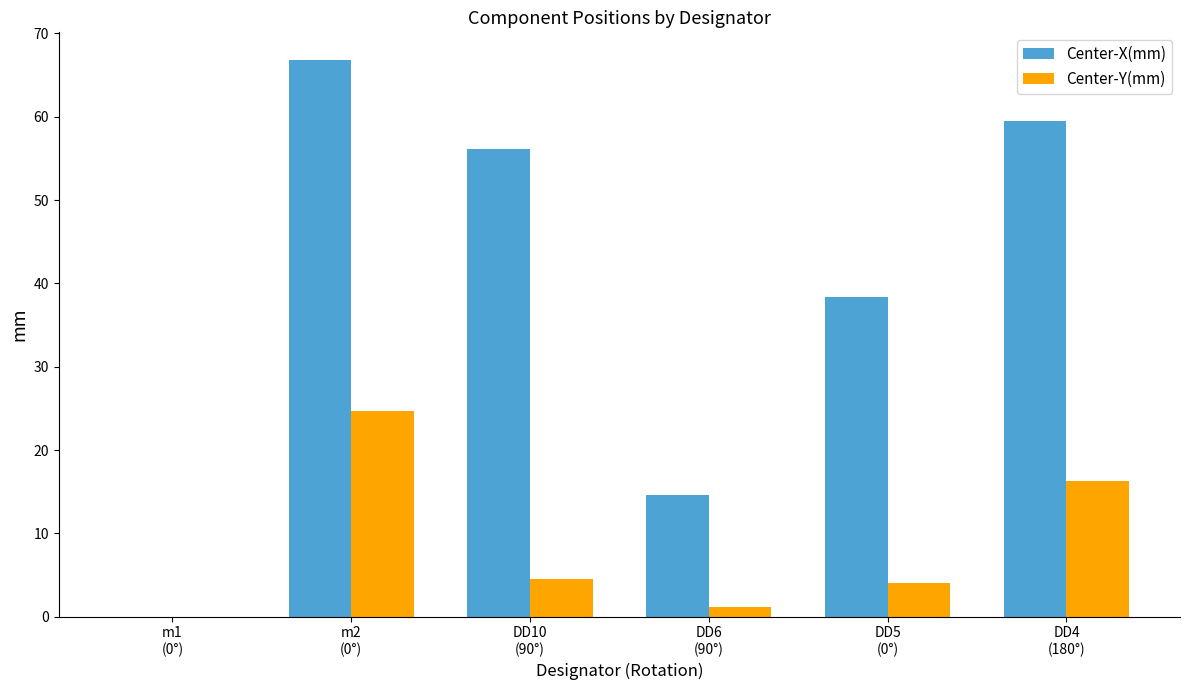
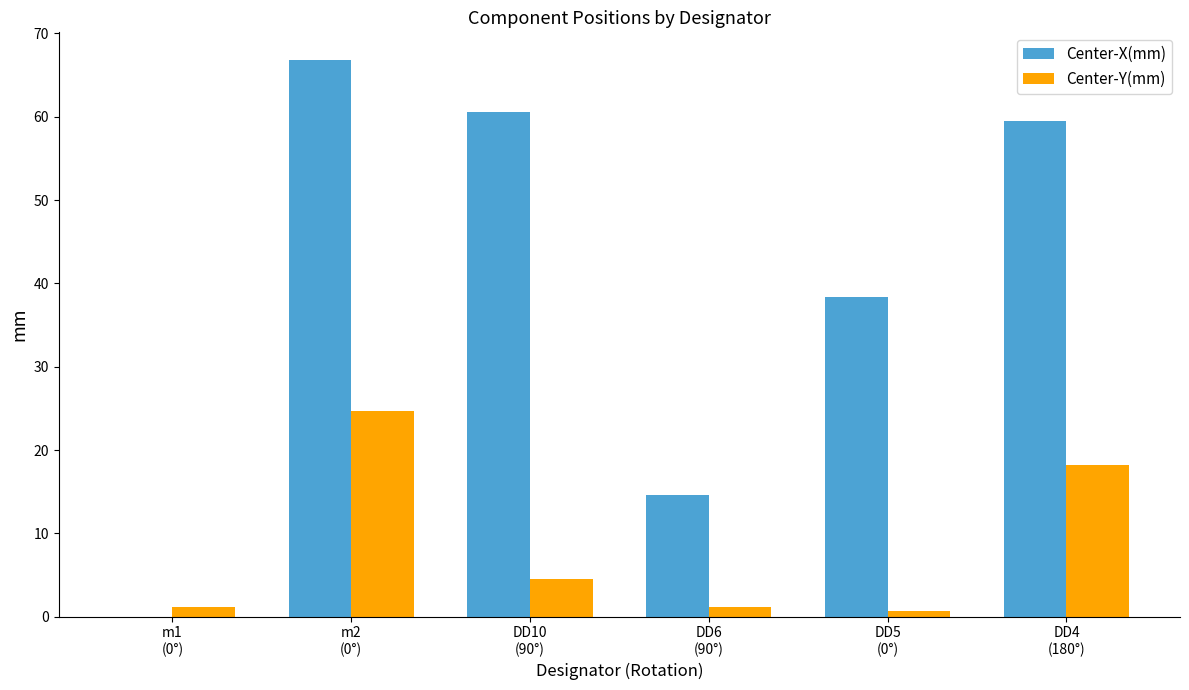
  {
    "Center-X(mm)": {
      "m1 (0°)": 0,
      "m2 (0°)": 67,
-     "DD10 (90°)": 56,
+     "DD10 (90°)": 61,
      "DD6 (90°)": 15,
      "DD5 (0°)": 38,
      "DD4 (180°)": 60
    },
    "Center-Y(mm)": {
-     "m1 (0°)": 0,
+     "m1 (0°)": 1,
      "m2 (0°)": 25,
      "DD10 (90°)": 5,
      "DD6 (90°)": 1,
-     "DD5 (0°)": 4,
-     "DD4 (180°)": 16
+     "DD5 (0°)": 1,
+     "DD4 (180°)": 18
    }
  }
